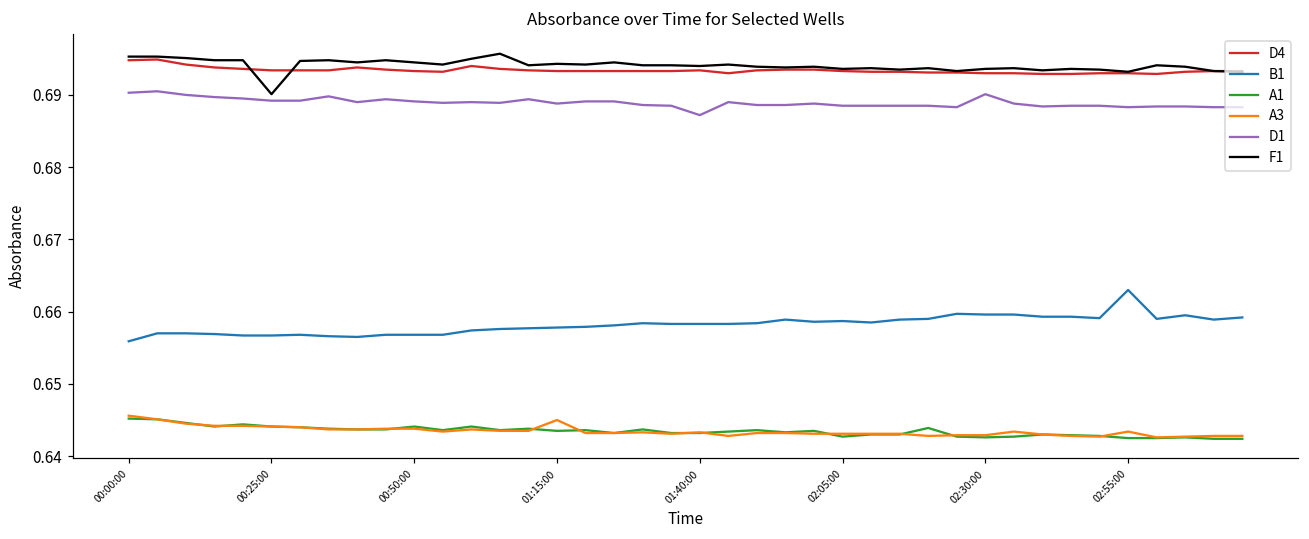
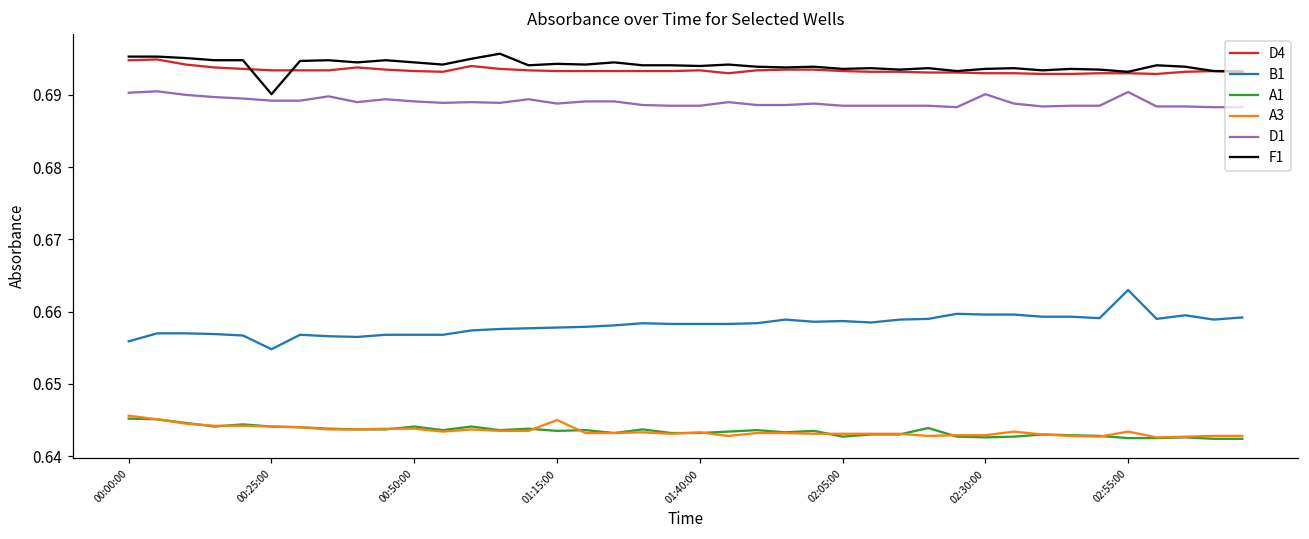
  {
    "D4": {
      "00:00:00": 0.695,
      "00:25:00": 0.693,
      "00:50:00": 0.693,
      "01:15:00": 0.693,
      "01:40:00": 0.693,
      "02:30:00": 0.693
    },
    "B1": {
      "00:00:00": 0.656,
-     "00:25:00": 0.657,
+     "00:25:00": 0.655,
      "00:50:00": 0.657,
      "01:15:00": 0.658,
      "01:40:00": 0.658,
      "02:05:00": 0.659,
      "02:30:00": 0.660,
      "02:55:00": 0.663
    },
    "A1": {
      "00:00:00": 0.645,
      "01:15:00": 0.644,
      "02:05:00": 0.643,
      "02:55:00": 0.643
    },
    "A3": {
      "00:00:00": 0.646,
      "01:15:00": 0.645,
      "02:05:00": 0.643,
      "02:55:00": 0.643
    },
    "D1": {
      "00:00:00": 0.690,
      "00:25:00": 0.689,
      "00:50:00": 0.689,
      "01:15:00": 0.689,
-     "01:40:00": 0.687,
+     "01:40:00": 0.689,
      "02:05:00": 0.689,
      "02:30:00": 0.690,
-     "02:55:00": 0.688
+     "02:55:00": 0.690
    },
    "F1": {
      "00:00:00": 0.695,
      "00:25:00": 0.690,
      "00:50:00": 0.695,
      "01:15:00": 0.694,
      "01:40:00": 0.694,
      "02:30:00": 0.694
    }
  }
